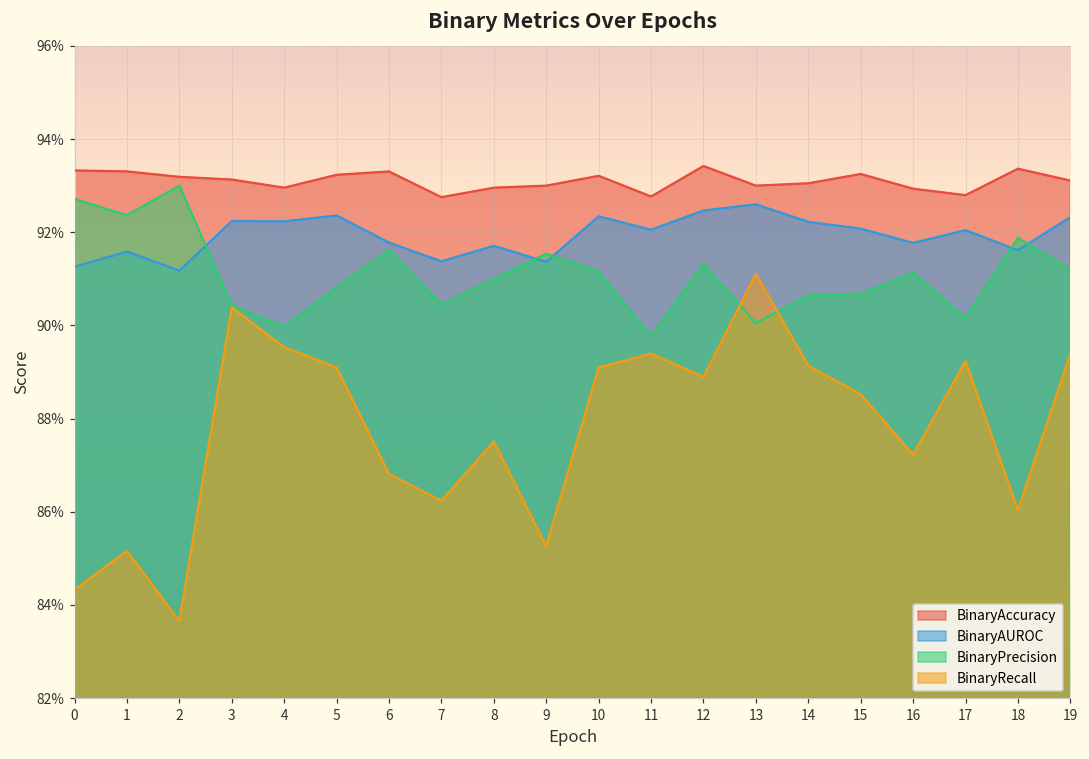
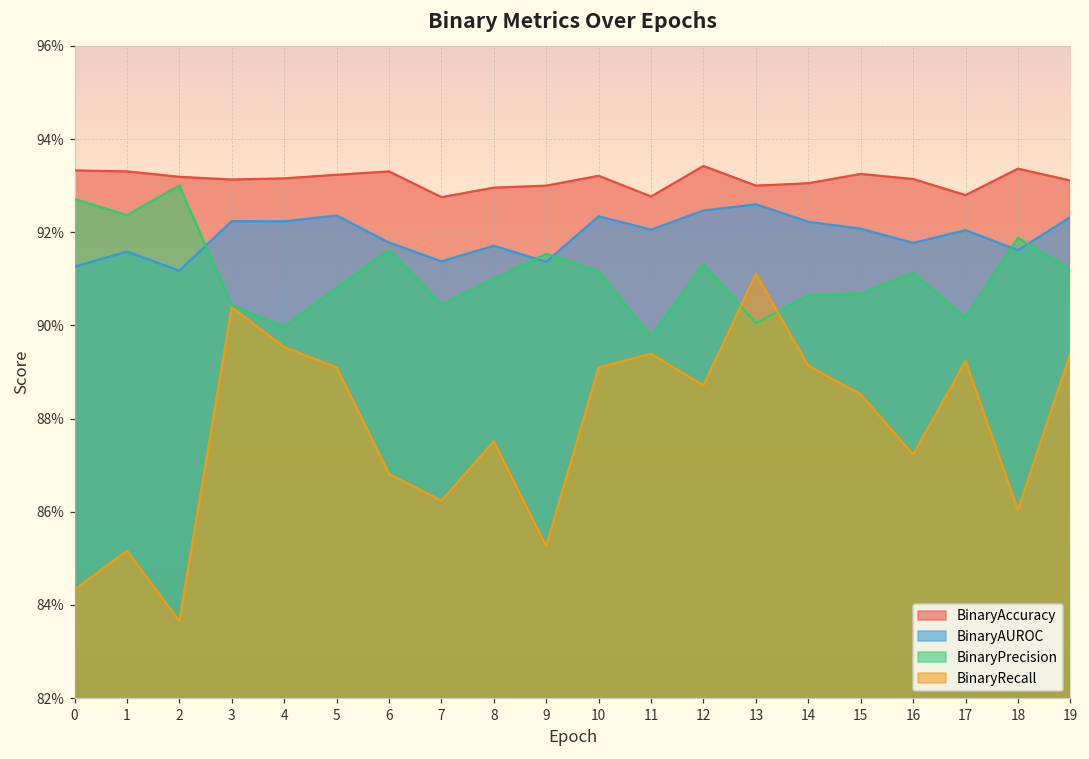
  {
    "BinaryAccuracy": {
      "0": "93.3%",
      "1": "93.3%",
      "2": "93.2%",
      "3": "93.1%",
-     "4": "93.0%",
+     "4": "93.2%",
      "5": "93.2%",
      "6": "93.3%",
      "7": "92.8%",
      "8": "93.0%",
      "9": "93.0%",
      "10": "93.2%",
      "11": "92.8%",
      "12": "93.4%",
      "13": "93.0%",
      "14": "93.0%",
      "15": "93.2%",
-     "16": "92.9%",
+     "16": "93.1%",
      "17": "92.8%",
      "18": "93.4%",
      "19": "93.1%"
    },
    "BinaryAUROC": {
      "0": "91.3%",
      "1": "91.6%",
      "2": "91.2%",
      "3": "92.2%",
      "4": "92.2%",
      "5": "92.4%",
      "6": "91.8%",
      "7": "91.4%",
      "8": "91.7%",
      "9": "91.4%",
      "10": "92.3%",
      "11": "92.1%",
      "12": "92.5%",
      "13": "92.6%",
      "14": "92.2%",
      "15": "92.1%",
      "16": "91.8%",
      "17": "92.0%",
      "18": "91.6%",
      "19": "92.3%"
    },
    "BinaryPrecision": {
      "0": "92.7%",
      "1": "92.4%",
      "2": "93.0%",
      "4": "90.0%",
      "5": "90.8%",
      "6": "91.6%",
      "7": "90.4%",
      "8": "91.0%",
      "9": "91.5%",
      "10": "91.2%",
      "11": "89.8%",
      "12": "91.3%",
      "13": "90.0%",
      "14": "90.6%",
      "15": "90.7%",
      "16": "91.1%",
      "17": "90.2%",
      "18": "91.9%",
      "19": "91.2%"
    },
    "BinaryRecall": {
      "0": "84.3%",
      "1": "85.2%",
      "2": "83.7%",
      "4": "89.5%",
      "5": "89.1%",
      "6": "86.8%",
      "7": "86.2%",
      "8": "87.5%",
      "9": "85.3%",
      "10": "89.1%",
      "11": "89.4%",
-     "12": "88.9%",
+     "12": "88.7%",
      "13": "91.1%",
      "14": "89.1%",
      "15": "88.5%",
      "16": "87.2%",
      "17": "89.2%",
      "18": "86.0%",
      "19": "89.4%"
    }
  }
